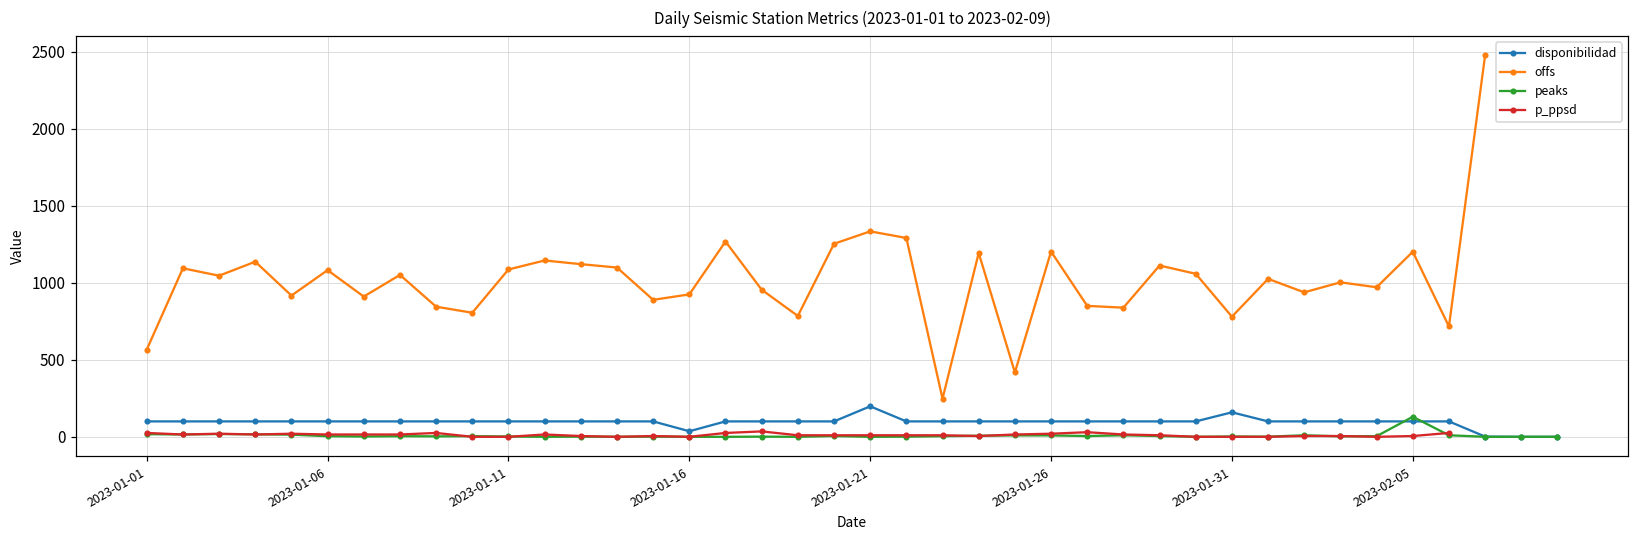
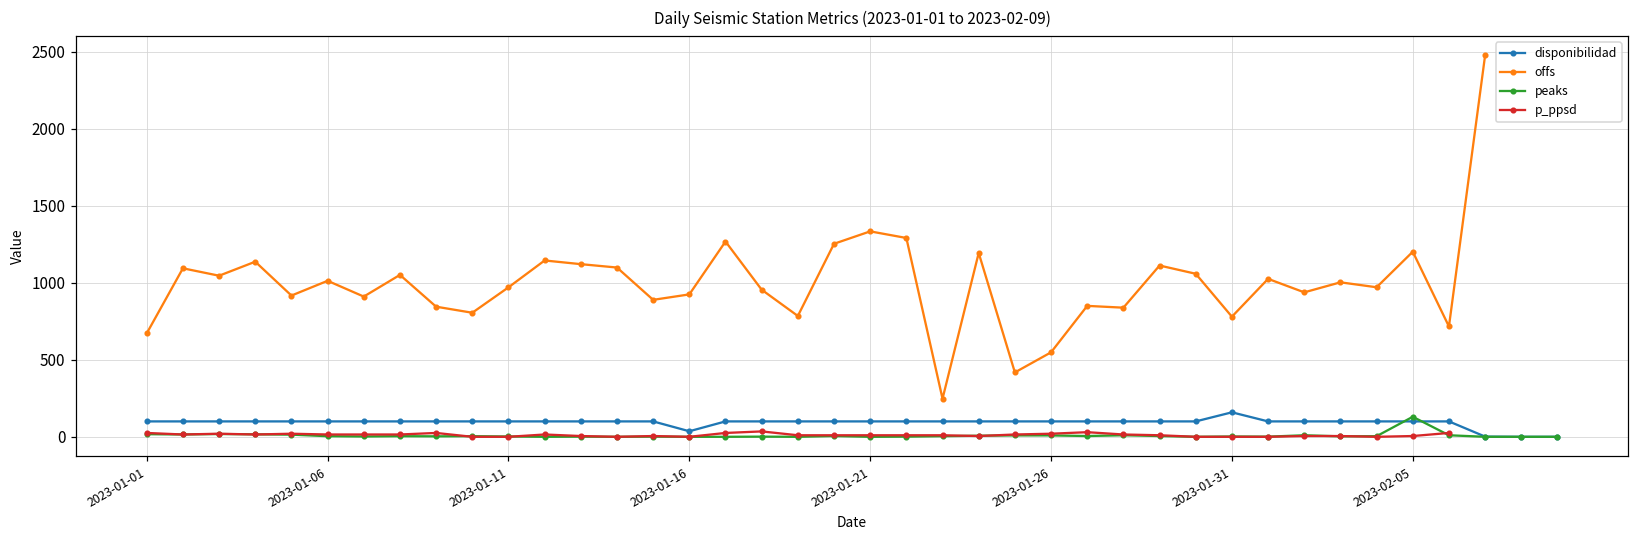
  {
    "disponibilidad": {
      "2023-01-01": 100,
      "2023-01-06": 100,
      "2023-01-11": 100,
      "2023-01-16": 40,
-     "2023-01-21": 200,
+     "2023-01-21": 100,
      "2023-01-26": 100,
      "2023-01-31": 160,
      "2023-02-05": 100
    },
    "offs": {
-     "2023-01-01": 570,
-     "2023-01-06": 1080,
-     "2023-01-11": 1090,
+     "2023-01-01": 670,
+     "2023-01-06": 1010,
+     "2023-01-11": 970,
      "2023-01-16": 920,
      "2023-01-21": 1330,
-     "2023-01-26": 1200,
+     "2023-01-26": 550,
      "2023-01-31": 780,
      "2023-02-05": 1200
    },
    "peaks": {
      "2023-02-05": 130
    },
    "p_ppsd": {
      "2023-02-05": 10
    }
  }
